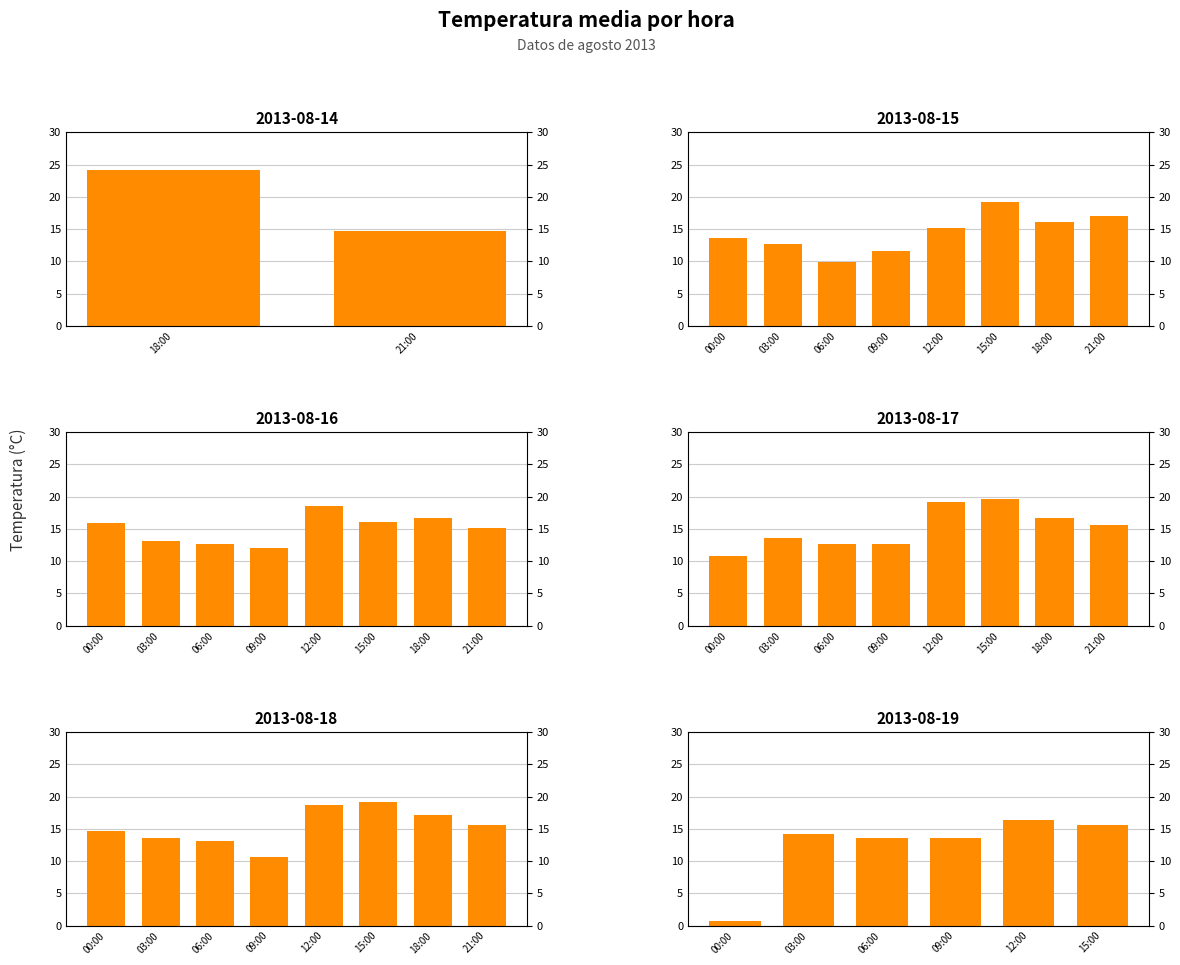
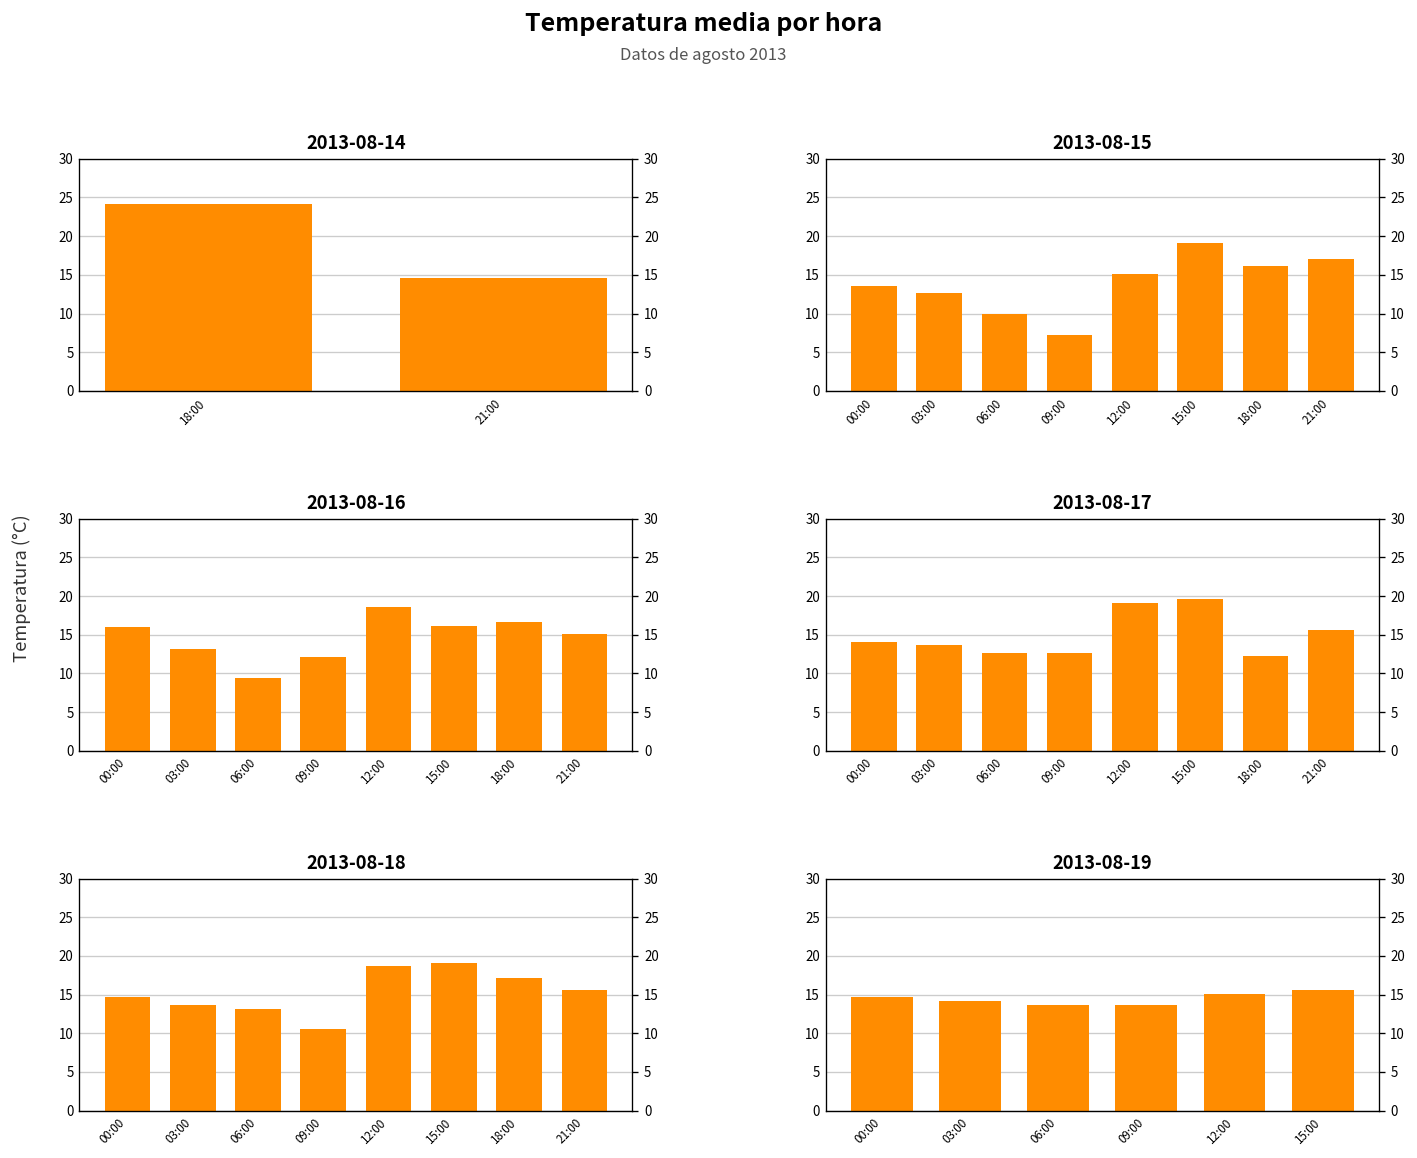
  {
    "2013-08-14": {
      "18:00": 24,
      "21:00": 15
    },
    "2013-08-15": {
      "00:00": 14,
      "03:00": 13,
      "06:00": 10,
-     "09:00": 12,
+     "09:00": 7,
      "12:00": 15,
      "15:00": 19,
      "18:00": 16,
      "21:00": 17
    },
    "2013-08-16": {
      "00:00": 16,
      "03:00": 13,
-     "06:00": 13,
+     "06:00": 9,
      "09:00": 12,
      "12:00": 19,
      "15:00": 16,
      "18:00": 17,
      "21:00": 15
    },
    "2013-08-17": {
-     "00:00": 11,
+     "00:00": 14,
      "03:00": 14,
      "06:00": 13,
      "09:00": 13,
      "12:00": 19,
      "15:00": 20,
-     "18:00": 17,
+     "18:00": 12,
      "21:00": 16
    },
    "2013-08-18": {
      "00:00": 15,
      "03:00": 14,
      "06:00": 13,
      "09:00": 11,
      "12:00": 19,
      "15:00": 19,
      "18:00": 17,
      "21:00": 16
    },
    "2013-08-19": {
-     "00:00": 1,
+     "00:00": 15,
      "03:00": 14,
      "06:00": 14,
      "09:00": 14,
-     "12:00": 16,
+     "12:00": 15,
      "15:00": 16
    }
  }
